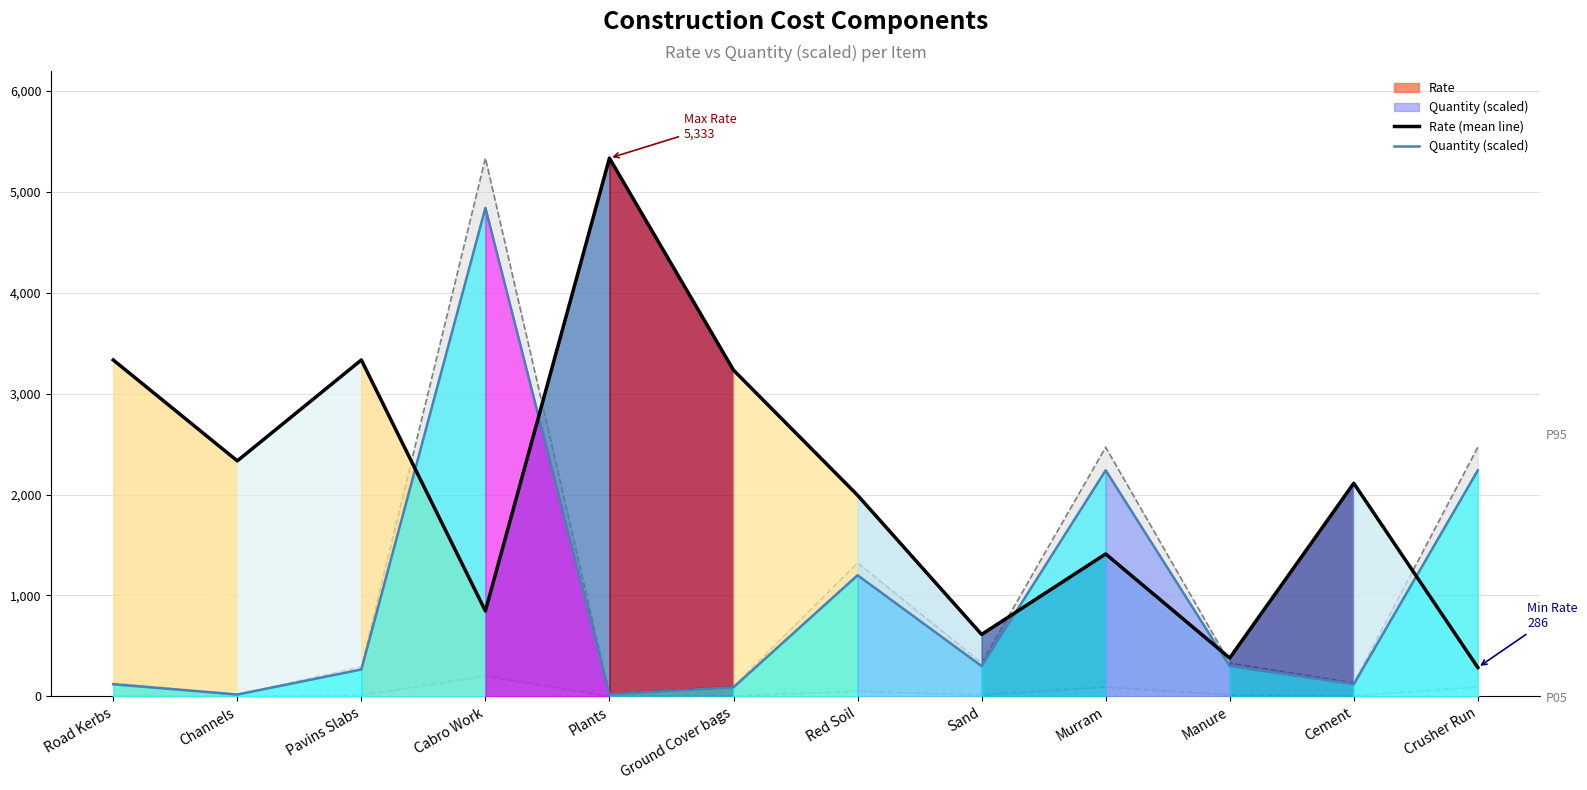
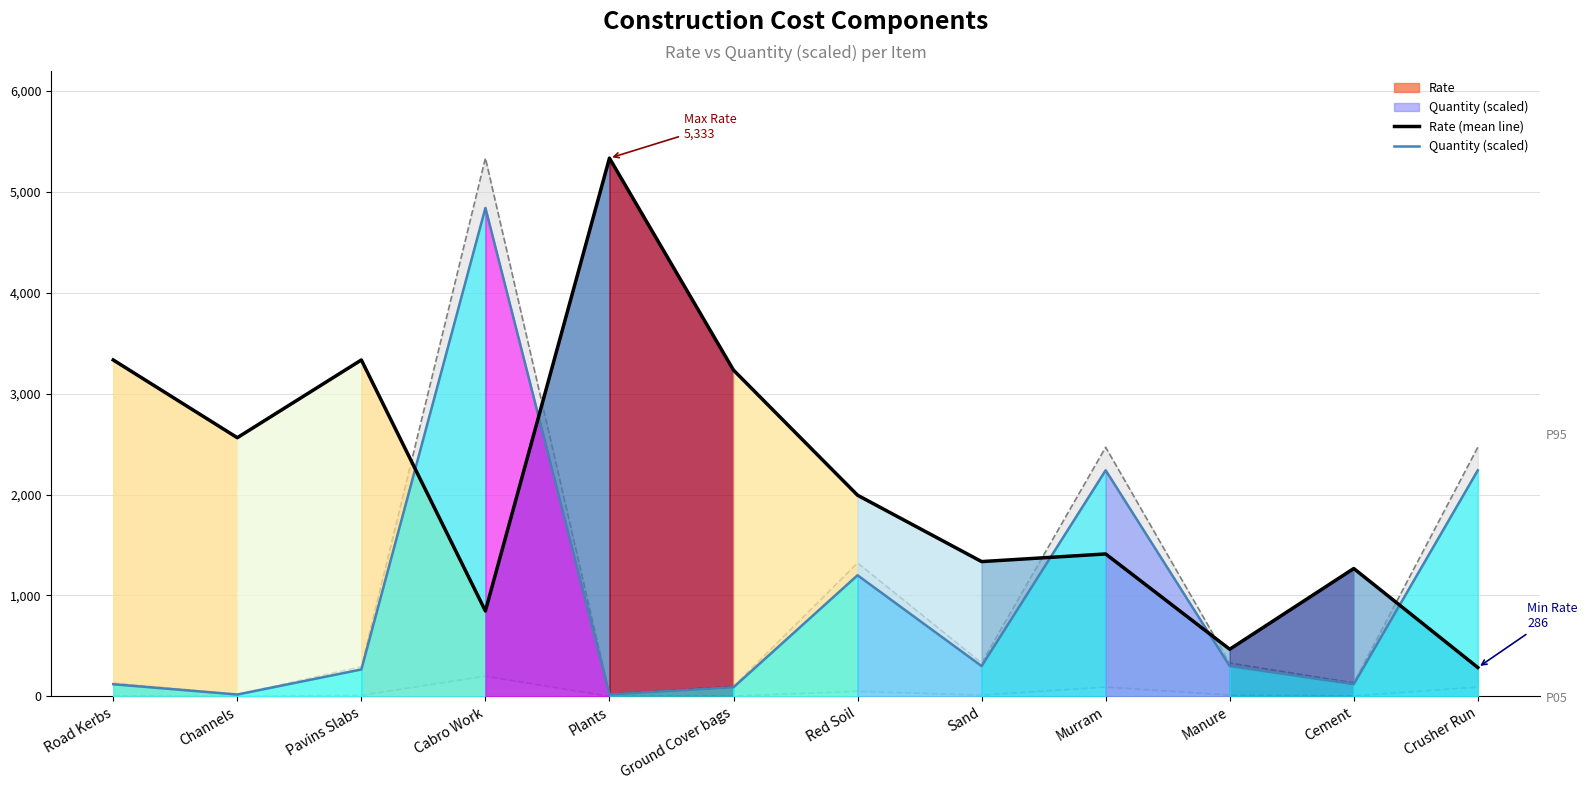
  {
    "Rate (mean line)": {
-     "Channels": "2,330",
-     "Sand": "610",
-     "Manure": "380",
-     "Cement": "2,110"
+     "Channels": "2,560",
+     "Sand": "1,340",
+     "Manure": "470",
+     "Cement": "1,270"
    }
  }
